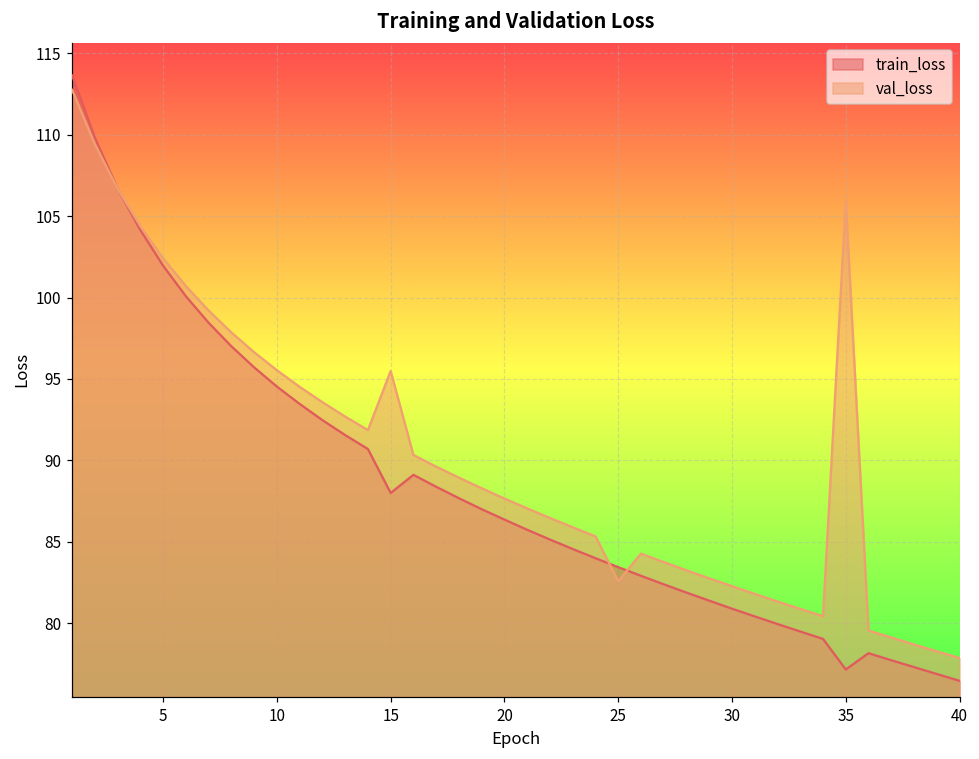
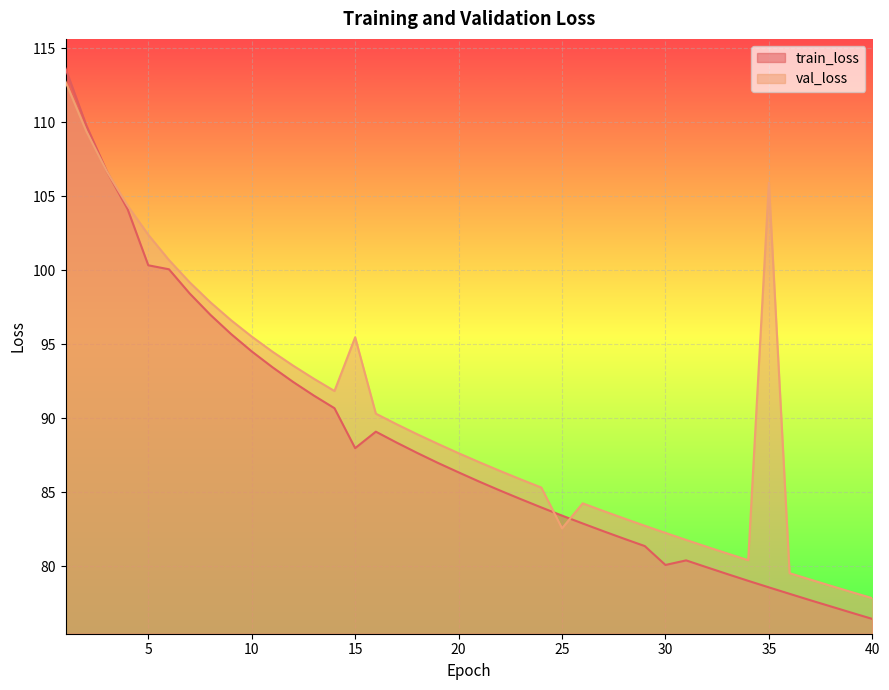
  {
    "train_loss": {
-     "5": 102.0,
+     "5": 100.4,
      "10": 94.5,
      "15": 88.0,
      "20": 86.4,
      "25": 83.4,
-     "30": 80.9,
-     "35": 77.2,
+     "30": 80.1,
+     "35": 78.6,
      "40": 76.5
    },
    "val_loss": {
      "5": 102.4,
      "10": 95.5,
      "15": 95.5,
      "20": 87.7,
      "25": 82.6,
      "30": 82.3,
      "35": 105.9,
      "40": 77.9
    }
  }
